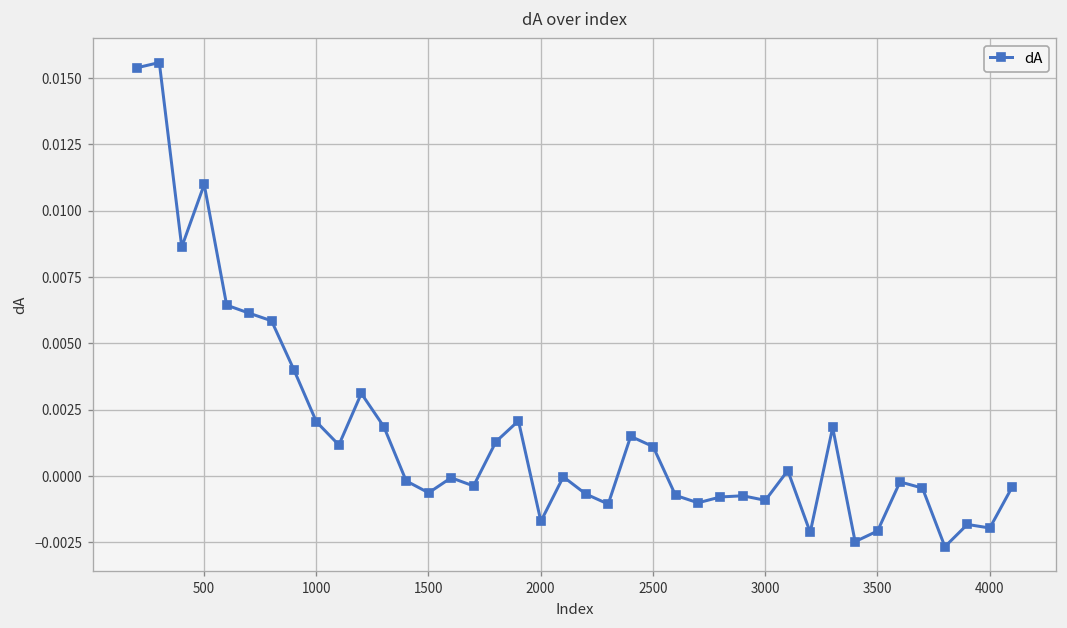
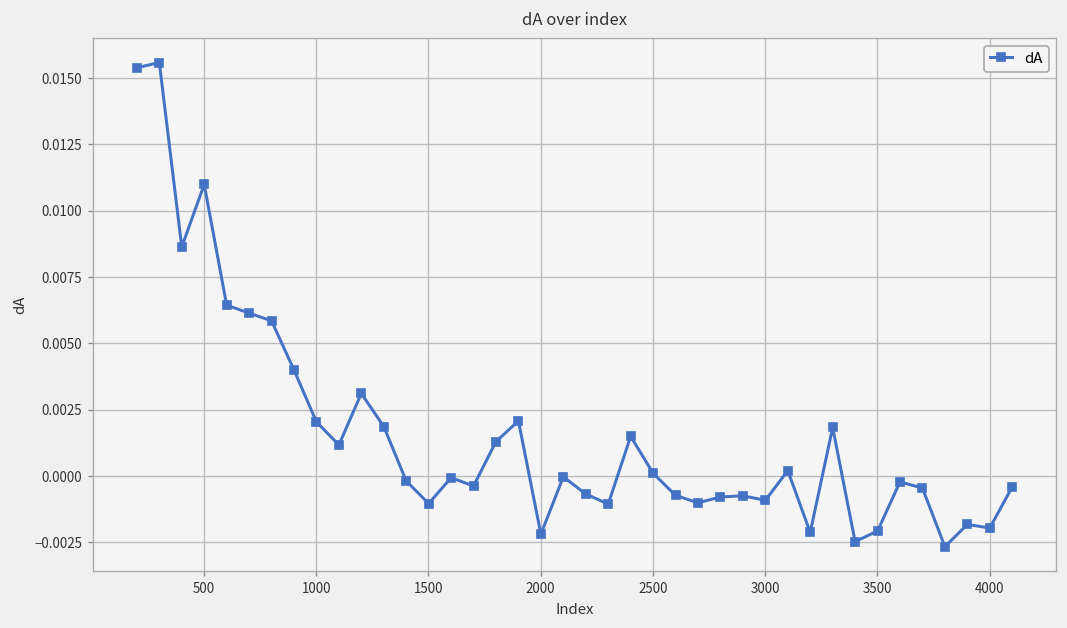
  {
    "500": 0.0110,
    "1000": 0.0020,
-   "1500": -0.0006,
-   "2000": -0.0017,
-   "2500": 0.0011,
+   "1500": -0.0010,
+   "2000": -0.0022,
+   "2500": 0.0001,
    "3000": -0.0009,
    "3500": -0.0021,
    "4000": -0.0020
  }
